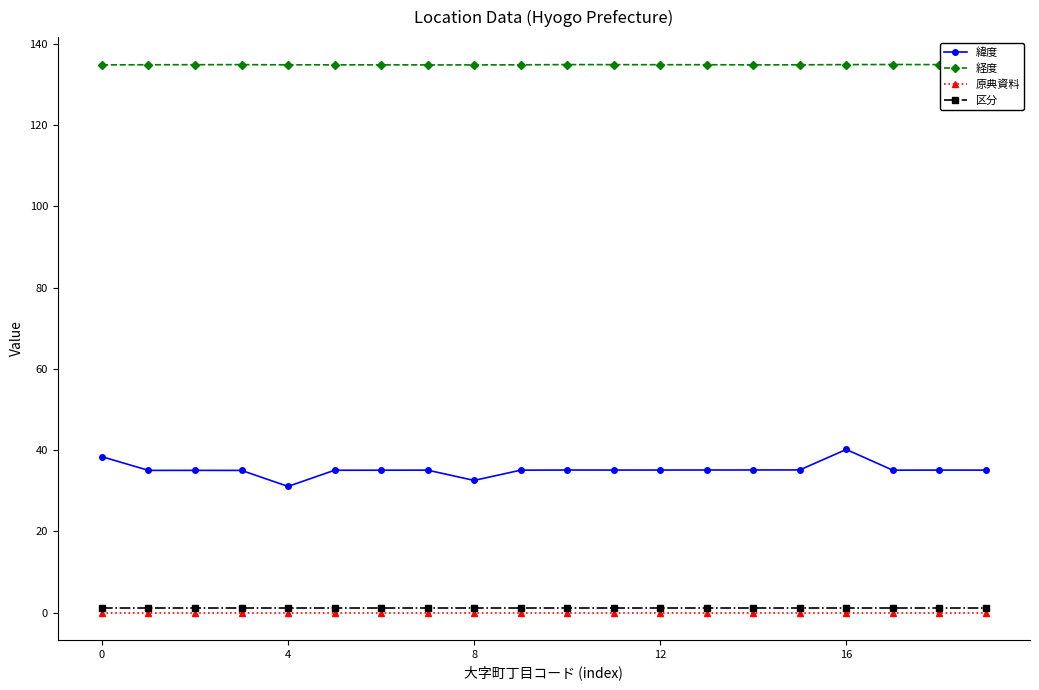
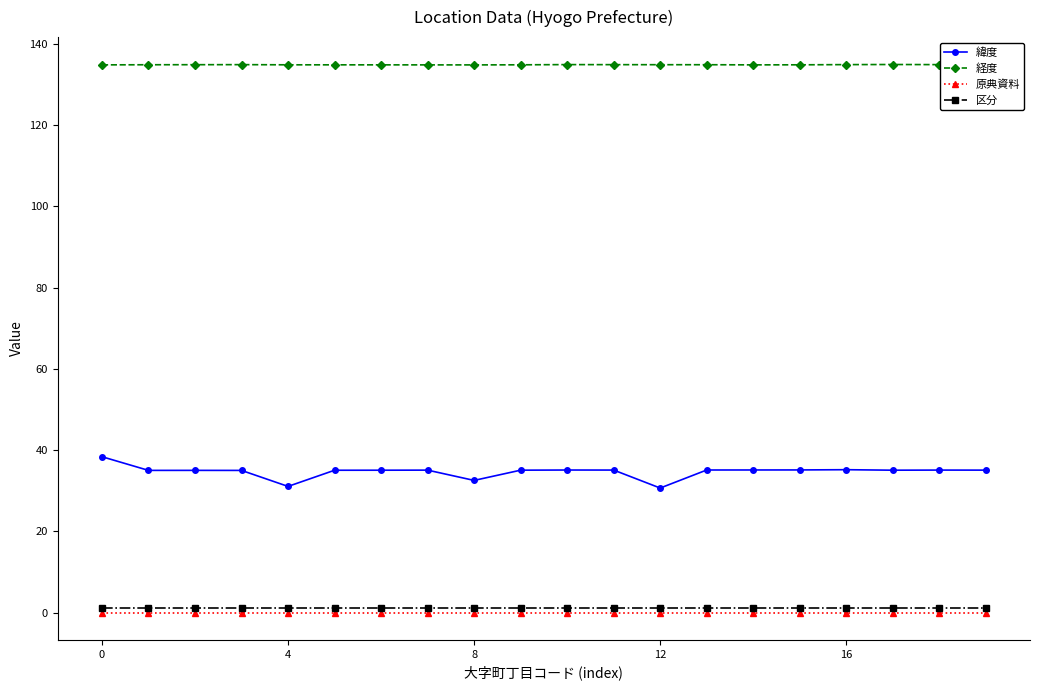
  {
    "緯度": {
      "0": 38,
      "4": 31,
      "8": 33,
-     "12": 35,
-     "16": 40
+     "12": 31,
+     "16": 35
    },
    "経度": {
      "0": 135,
      "4": 135,
      "8": 135,
      "12": 135,
      "16": 135
    },
    "原典資料": {
      "0": 0,
      "4": 0,
      "8": 0,
      "12": 0,
      "16": 0
    },
    "区分": {
      "0": 1,
      "4": 1,
      "8": 1,
      "12": 1,
      "16": 1
    }
  }
